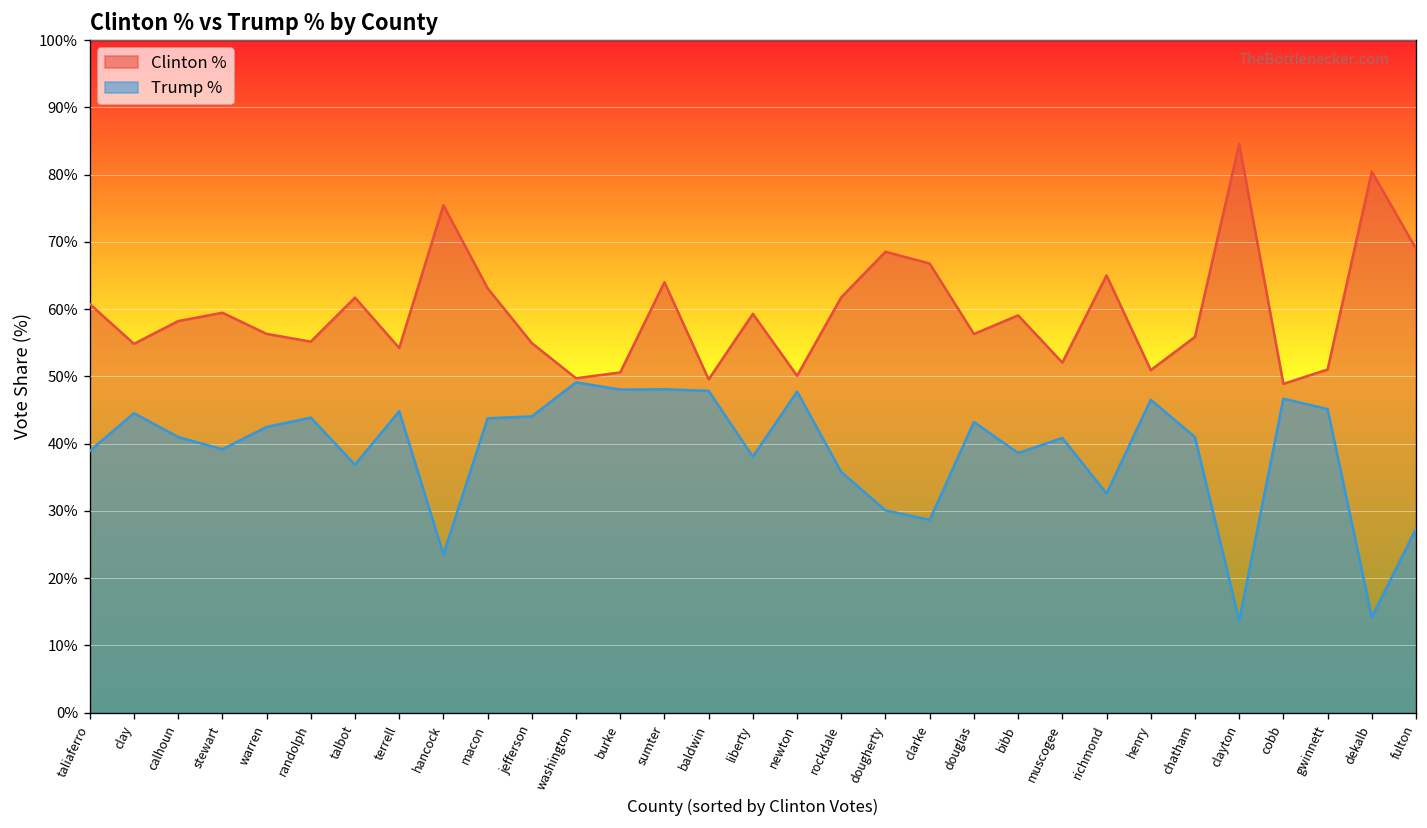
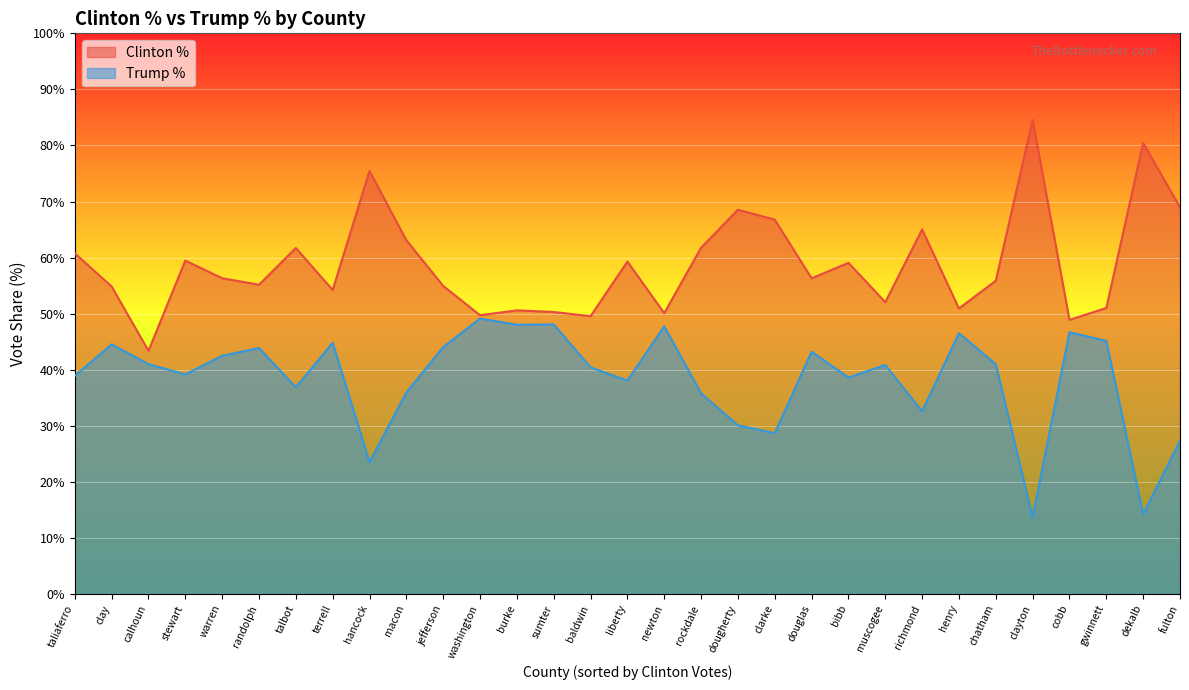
  {
    "Clinton %": {
      "taliaferro": "61%",
      "clay": "55%",
-     "calhoun": "58%",
+     "calhoun": "43%",
      "stewart": "59%",
      "warren": "56%",
      "randolph": "55%",
      "talbot": "62%",
      "terrell": "54%",
      "hancock": "75%",
      "macon": "63%",
      "jefferson": "55%",
      "washington": "50%",
      "burke": "51%",
-     "sumter": "64%",
+     "sumter": "50%",
      "baldwin": "50%",
      "liberty": "59%",
      "newton": "50%",
      "rockdale": "62%",
      "dougherty": "69%",
      "clarke": "67%",
      "douglas": "56%",
      "bibb": "59%",
      "muscogee": "52%",
      "richmond": "65%",
      "henry": "51%",
      "chatham": "56%",
      "clayton": "85%",
      "cobb": "49%",
      "gwinnett": "51%",
      "dekalb": "80%",
      "fulton": "69%"
    },
    "Trump %": {
      "taliaferro": "39%",
      "clay": "45%",
      "calhoun": "41%",
      "stewart": "39%",
      "warren": "42%",
      "randolph": "44%",
      "talbot": "37%",
      "terrell": "45%",
      "hancock": "24%",
-     "macon": "44%",
+     "macon": "36%",
      "jefferson": "44%",
      "washington": "49%",
      "burke": "48%",
      "sumter": "48%",
-     "baldwin": "48%",
+     "baldwin": "40%",
      "liberty": "38%",
      "newton": "48%",
      "rockdale": "36%",
      "dougherty": "30%",
      "clarke": "29%",
      "douglas": "43%",
      "bibb": "39%",
      "muscogee": "41%",
      "richmond": "33%",
      "henry": "47%",
      "chatham": "41%",
      "clayton": "14%",
      "cobb": "47%",
      "gwinnett": "45%",
      "dekalb": "14%",
      "fulton": "27%"
    }
  }
